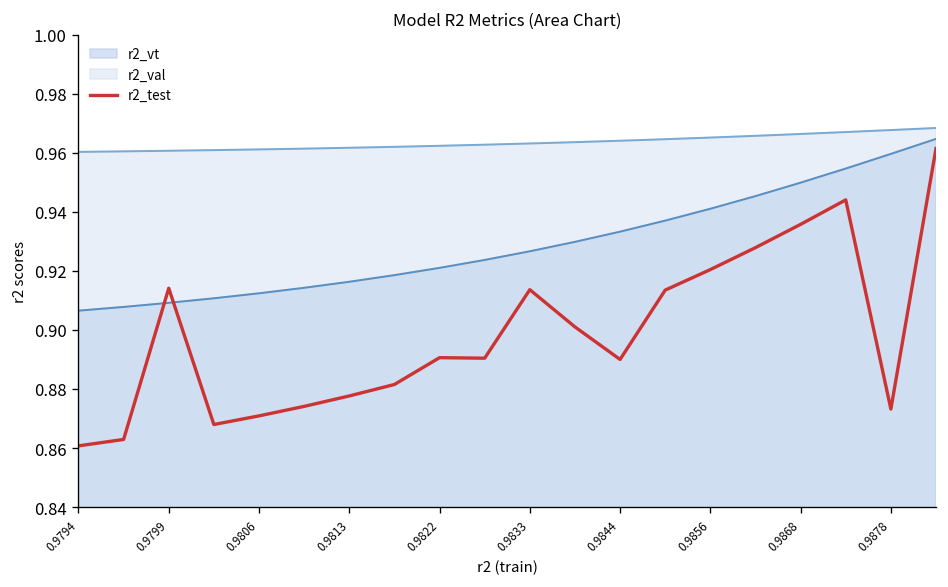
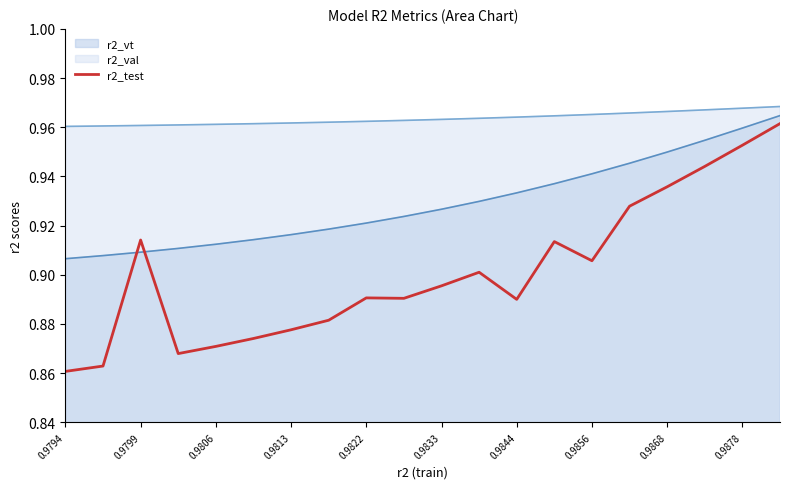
  {
    "r2_test": {
      "0.9794": 0.861,
      "0.9799": 0.914,
      "0.9806": 0.871,
      "0.9813": 0.878,
      "0.9822": 0.891,
-     "0.9833": 0.914,
+     "0.9833": 0.896,
      "0.9844": 0.890,
-     "0.9856": 0.920,
+     "0.9856": 0.906,
      "0.9868": 0.936,
-     "0.9878": 0.873
+     "0.9878": 0.953
    }
  }
